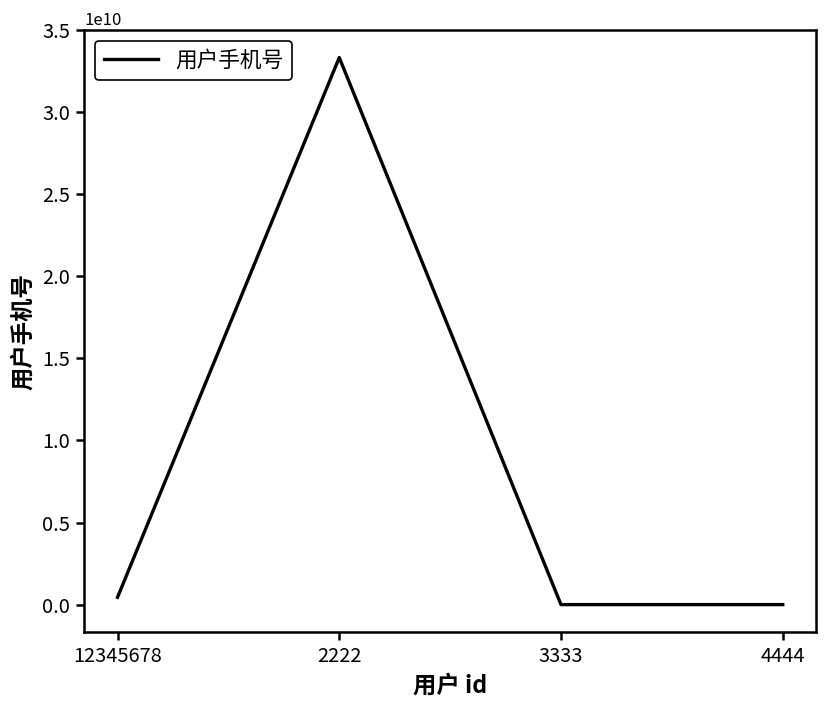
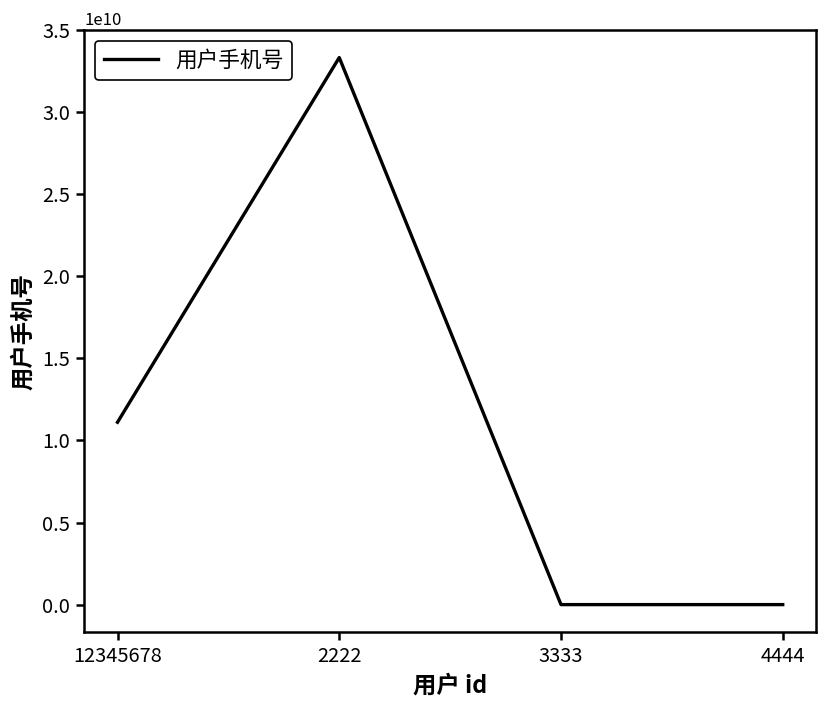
  {
-   "12345678": 400000000,
+   "12345678": 11100000000,
    "2222": 33300000000,
    "3333": 0,
    "4444": 0
  }
